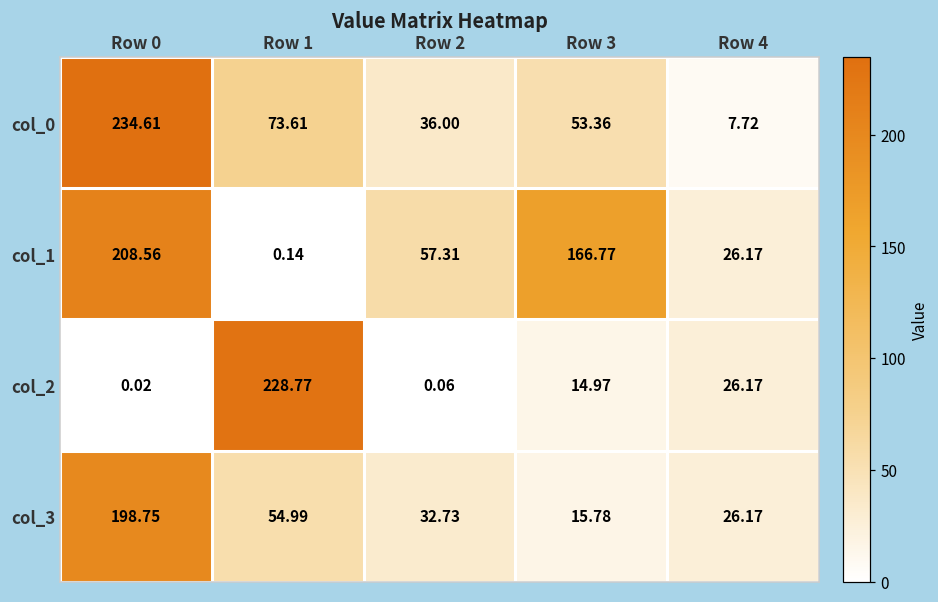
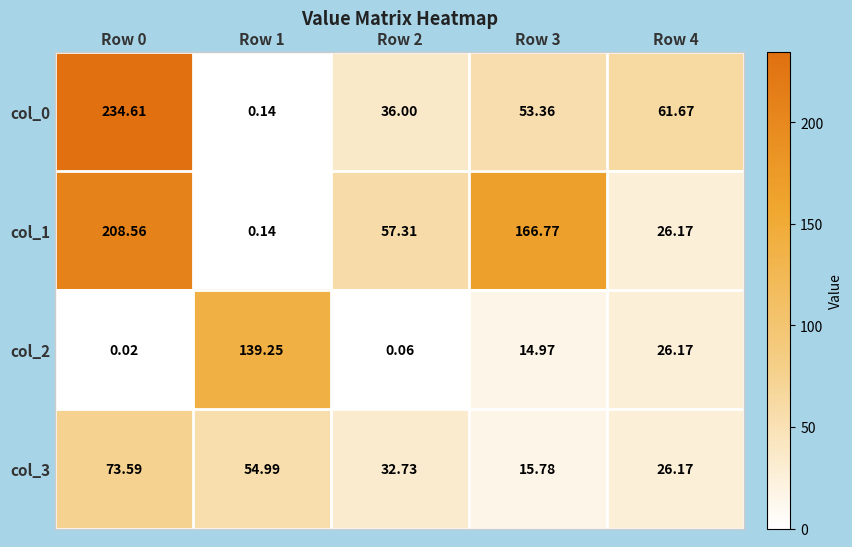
  {
    "col_0": {
      "Row 0": 234.61,
-     "Row 1": 73.61,
+     "Row 1": 0.14,
      "Row 2": 36.00,
      "Row 3": 53.36,
-     "Row 4": 7.72
+     "Row 4": 61.67
    },
    "col_1": {
      "Row 0": 208.56,
      "Row 1": 0.14,
      "Row 2": 57.31,
      "Row 3": 166.77,
      "Row 4": 26.17
    },
    "col_2": {
      "Row 0": 0.02,
-     "Row 1": 228.77,
+     "Row 1": 139.25,
      "Row 2": 0.06,
      "Row 3": 14.97,
      "Row 4": 26.17
    },
    "col_3": {
-     "Row 0": 198.75,
+     "Row 0": 73.59,
      "Row 1": 54.99,
      "Row 2": 32.73,
      "Row 3": 15.78,
      "Row 4": 26.17
    }
  }
